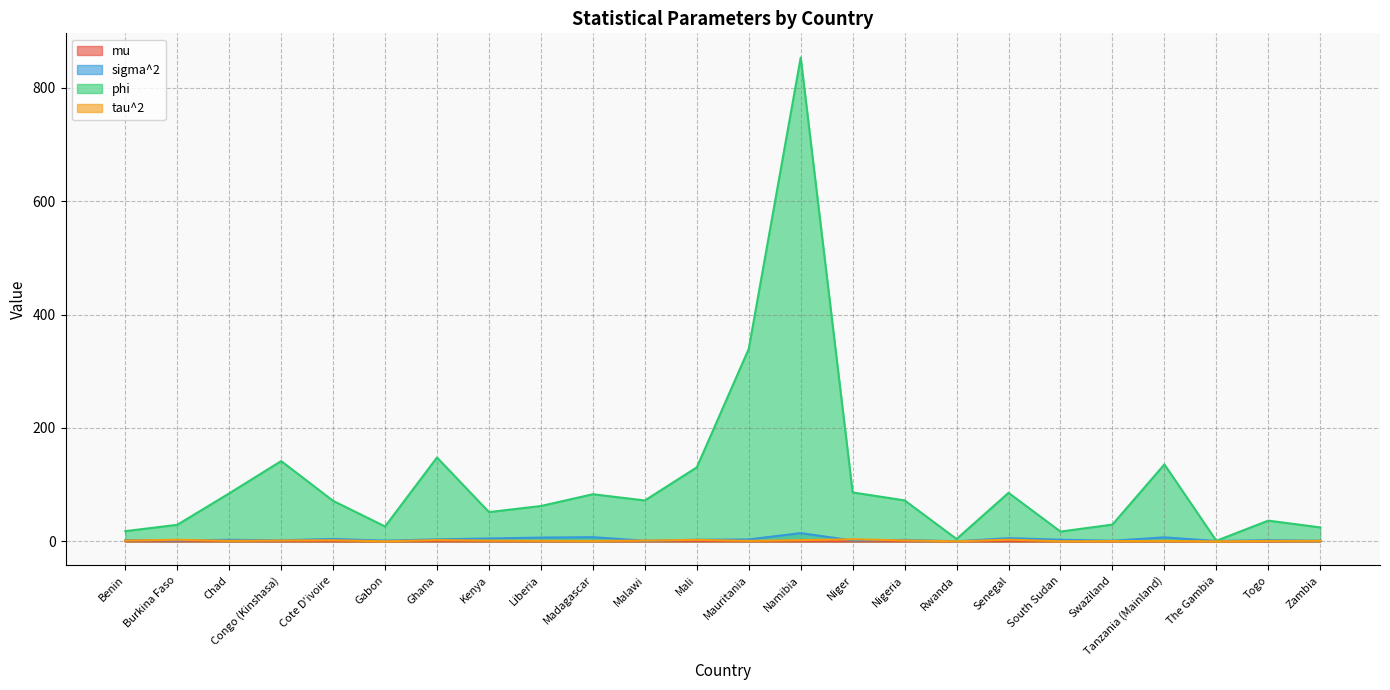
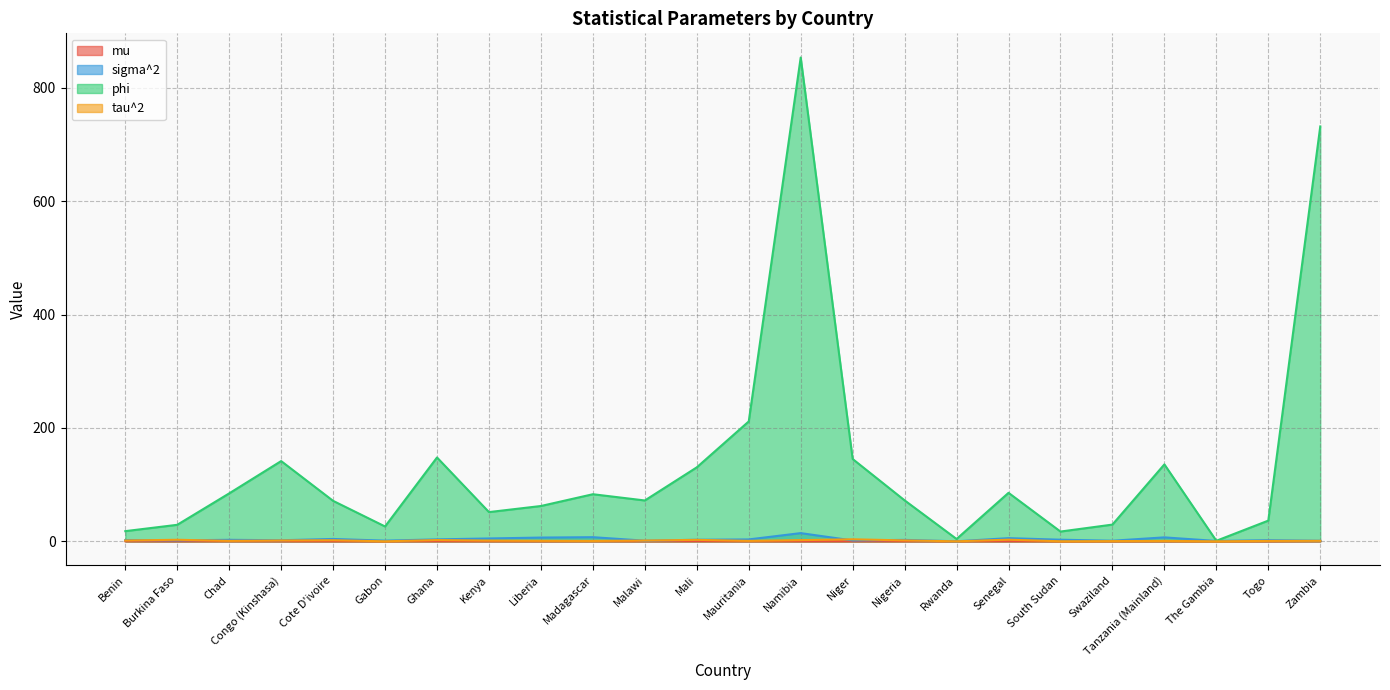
  {
    "sigma^2": {
      "Liberia": 10,
      "Madagascar": 10,
      "Namibia": 10,
      "Tanzania (Mainland)": 10
    },
    "phi": {
      "Benin": 20,
      "Burkina Faso": 30,
      "Chad": 80,
      "Congo (Kinshasa)": 140,
      "Cote D'ivoire": 70,
      "Gabon": 30,
      "Ghana": 150,
      "Kenya": 50,
      "Liberia": 60,
      "Madagascar": 80,
      "Malawi": 70,
      "Mali": 130,
-     "Mauritania": 340,
+     "Mauritania": 210,
      "Namibia": 850,
-     "Niger": 90,
+     "Niger": 150,
      "Nigeria": 70,
      "Senegal": 90,
      "South Sudan": 20,
      "Swaziland": 30,
      "Tanzania (Mainland)": 140,
      "Togo": 40,
-     "Zambia": 20
+     "Zambia": 730
    }
  }
